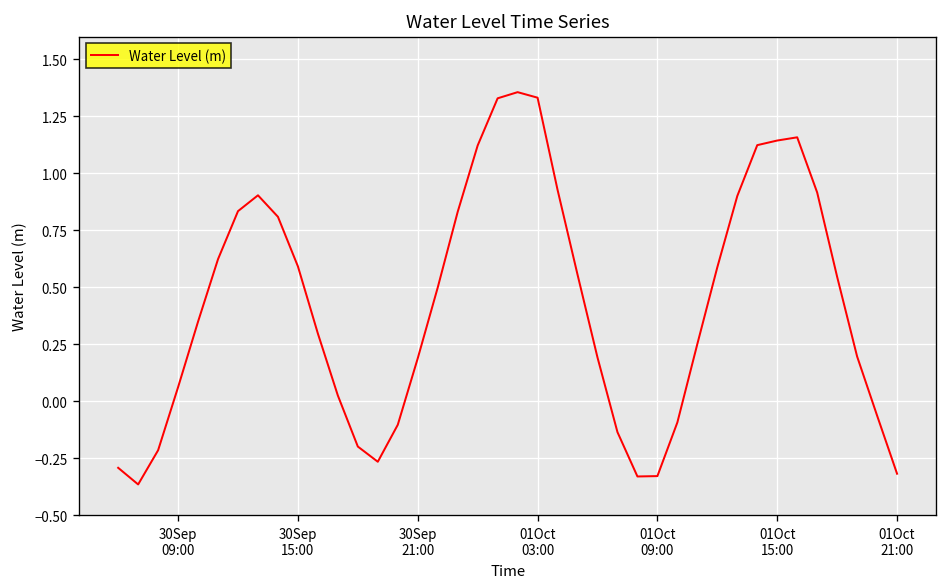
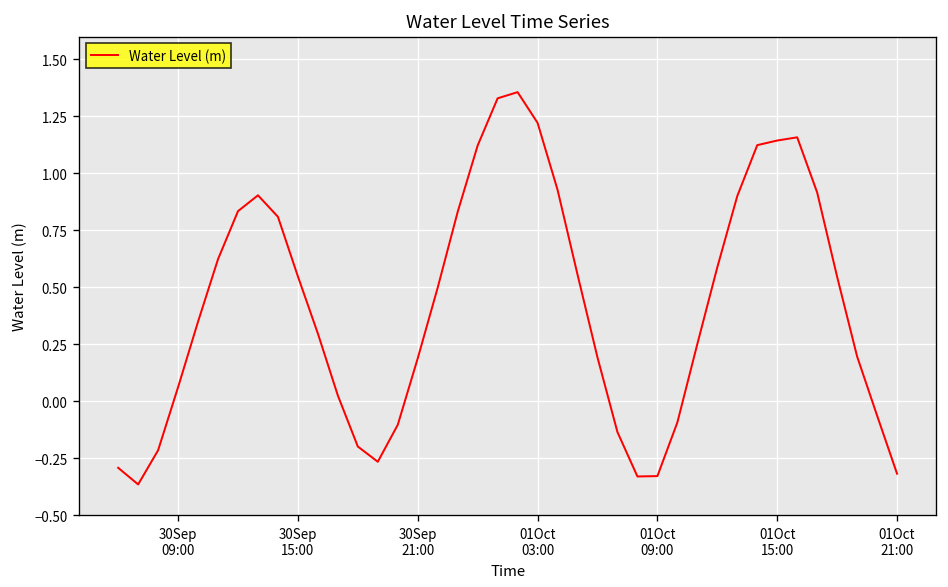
  {
    "30Sep 09:00": 0.06,
-   "30Sep 15:00": 0.59,
+   "30Sep 15:00": 0.55,
    "30Sep 21:00": 0.19,
-   "01Oct 03:00": 1.33,
+   "01Oct 03:00": 1.22,
    "01Oct 09:00": -0.33,
    "01Oct 15:00": 1.14,
    "01Oct 21:00": -0.32
  }
